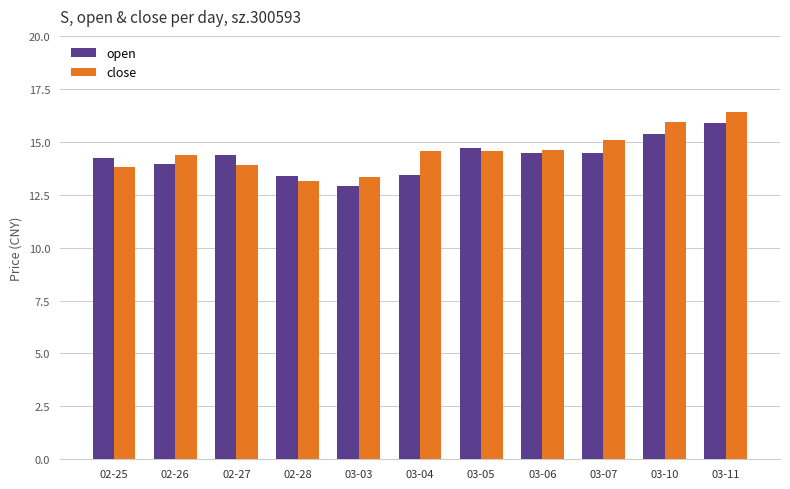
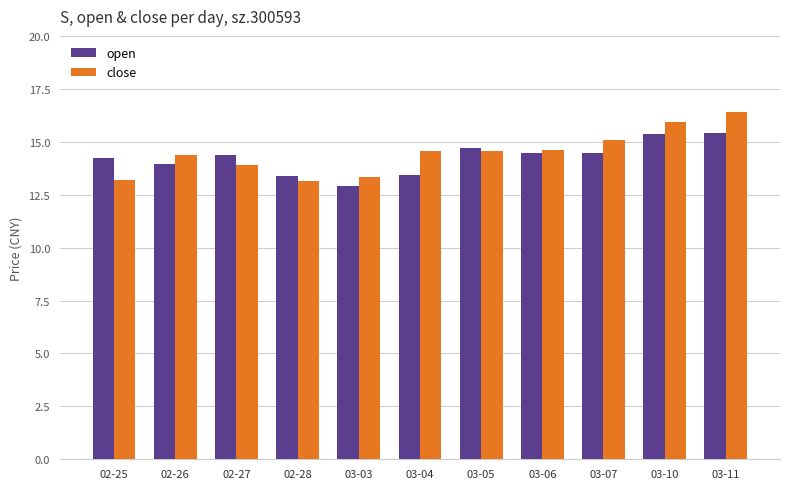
  {
    "open": {
      "02-25": 14.2,
      "02-26": 14.0,
      "02-27": 14.4,
      "02-28": 13.4,
      "03-03": 12.9,
      "03-04": 13.4,
      "03-05": 14.7,
      "03-06": 14.5,
      "03-07": 14.5,
      "03-10": 15.4,
-     "03-11": 15.9
+     "03-11": 15.4
    },
    "close": {
-     "02-25": 13.8,
+     "02-25": 13.2,
      "02-26": 14.4,
      "02-27": 13.9,
      "02-28": 13.1,
      "03-03": 13.4,
      "03-04": 14.6,
      "03-05": 14.5,
      "03-06": 14.6,
      "03-07": 15.1,
      "03-10": 16.0,
      "03-11": 16.4
    }
  }
